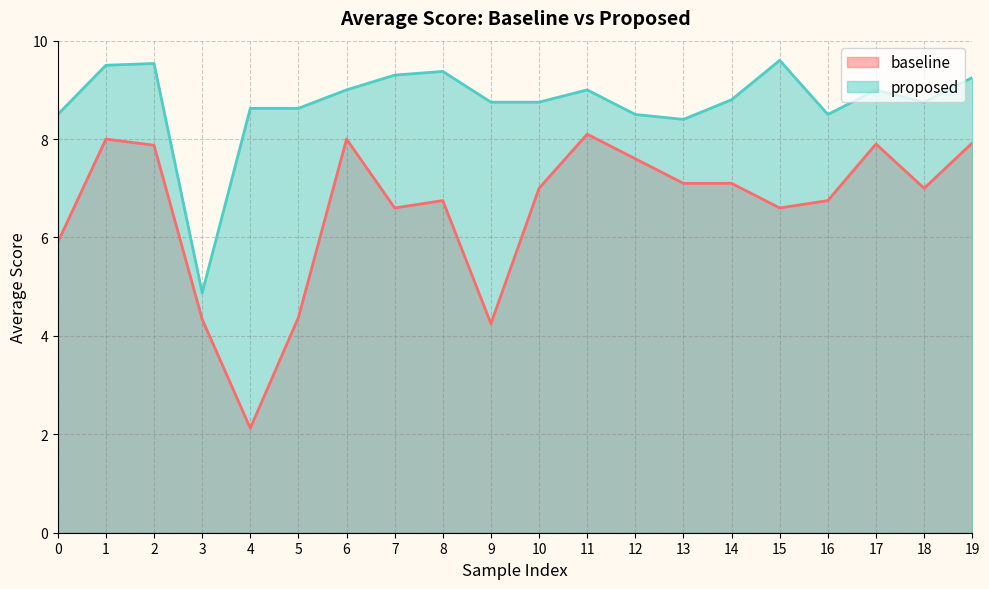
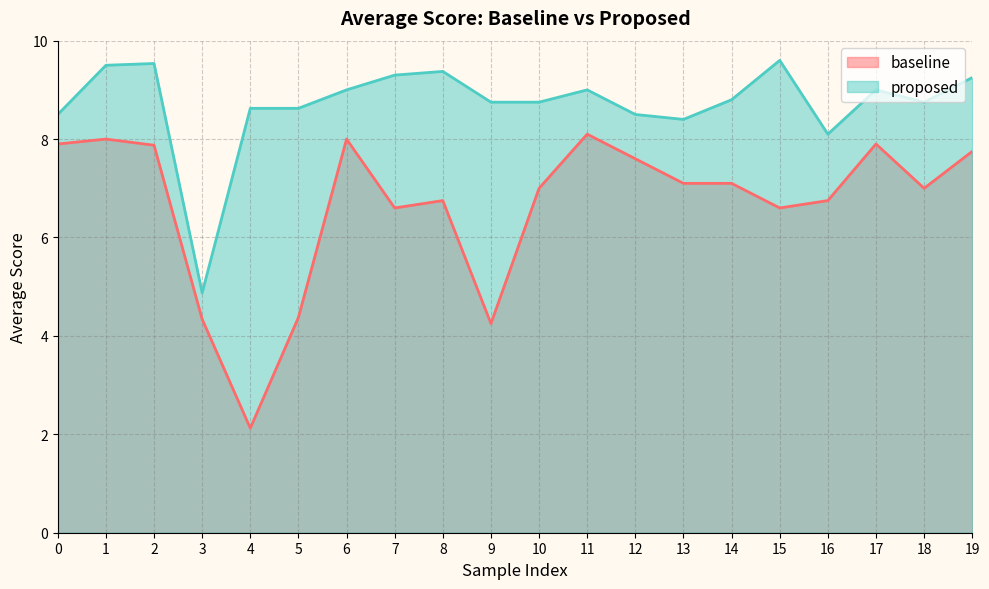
  {
    "baseline": {
-     "0": 5.9,
+     "0": 7.9,
      "1": 8.0,
      "2": 7.9,
      "3": 4.3,
      "4": 2.1,
      "5": 4.4,
      "6": 8.0,
      "7": 6.6,
      "8": 6.8,
      "9": 4.3,
      "10": 7.0,
      "11": 8.1,
      "12": 7.6,
      "13": 7.1,
      "14": 7.1,
      "15": 6.6,
      "16": 6.8,
      "17": 7.9,
      "18": 7.0,
-     "19": 7.9
+     "19": 7.8
    },
    "proposed": {
      "0": 8.5,
      "1": 9.5,
      "2": 9.5,
      "3": 4.9,
      "4": 8.6,
      "5": 8.6,
      "6": 9.0,
      "7": 9.3,
      "8": 9.4,
      "9": 8.8,
      "10": 8.8,
      "11": 9.0,
      "12": 8.5,
      "13": 8.4,
      "14": 8.8,
      "15": 9.6,
-     "16": 8.5,
+     "16": 8.1,
      "19": 9.3
    }
  }
